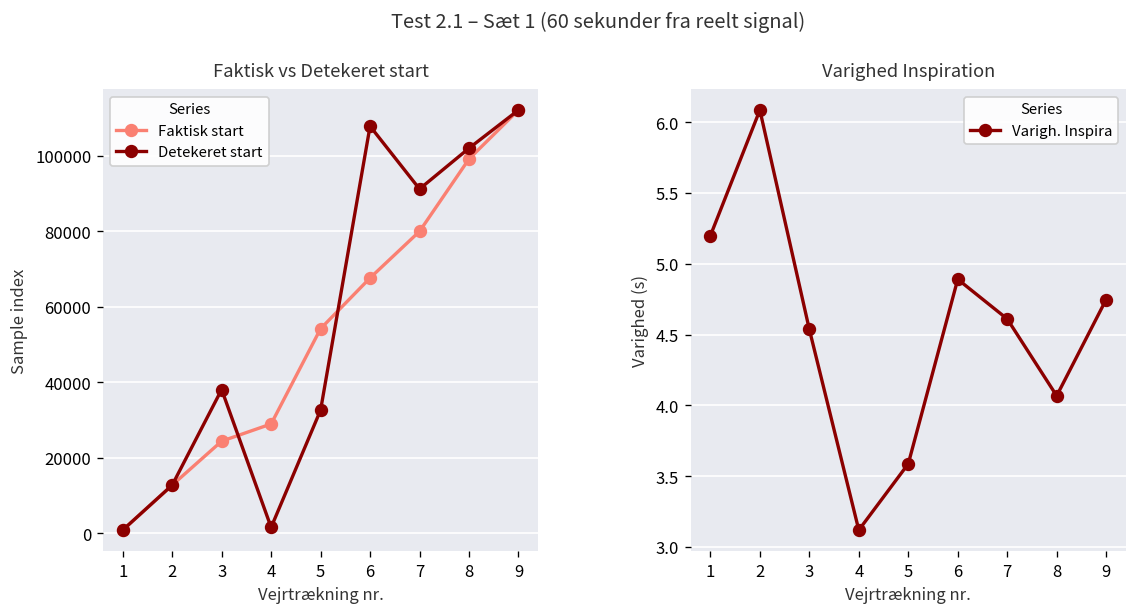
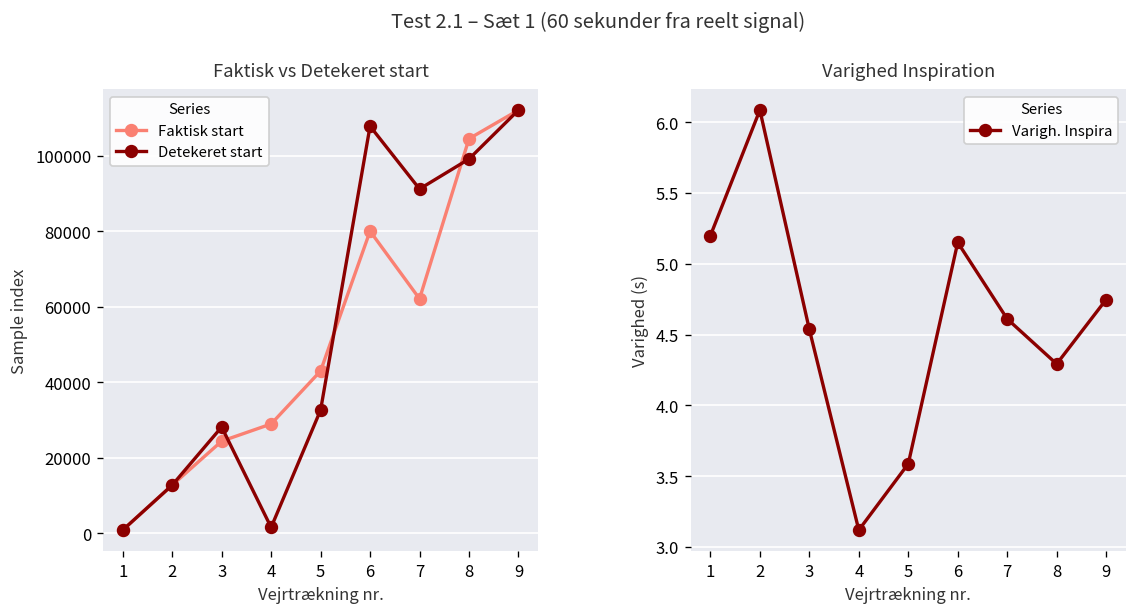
  {
    "Faktisk vs Detekeret start": {
      "Faktisk start": {
        "3": 24000,
        "4": 29000,
-       "5": 54000,
-       "6": 68000,
-       "7": 80000,
-       "8": 99000
+       "5": 43000,
+       "6": 80000,
+       "7": 62000,
+       "8": 105000
      },
      "Detekeret start": {
-       "3": 38000,
+       "3": 28000,
        "4": 2000,
        "5": 33000,
        "6": 108000,
        "7": 91000,
-       "8": 102000
+       "8": 99000
      }
    },
    "Varighed Inspiration": {
      "1": 5.20,
      "2": 6.09,
      "3": 4.54,
      "4": 3.12,
      "5": 3.59,
-     "6": 4.89,
+     "6": 5.15,
      "7": 4.61,
-     "8": 4.07,
+     "8": 4.29,
      "9": 4.75
    }
  }
